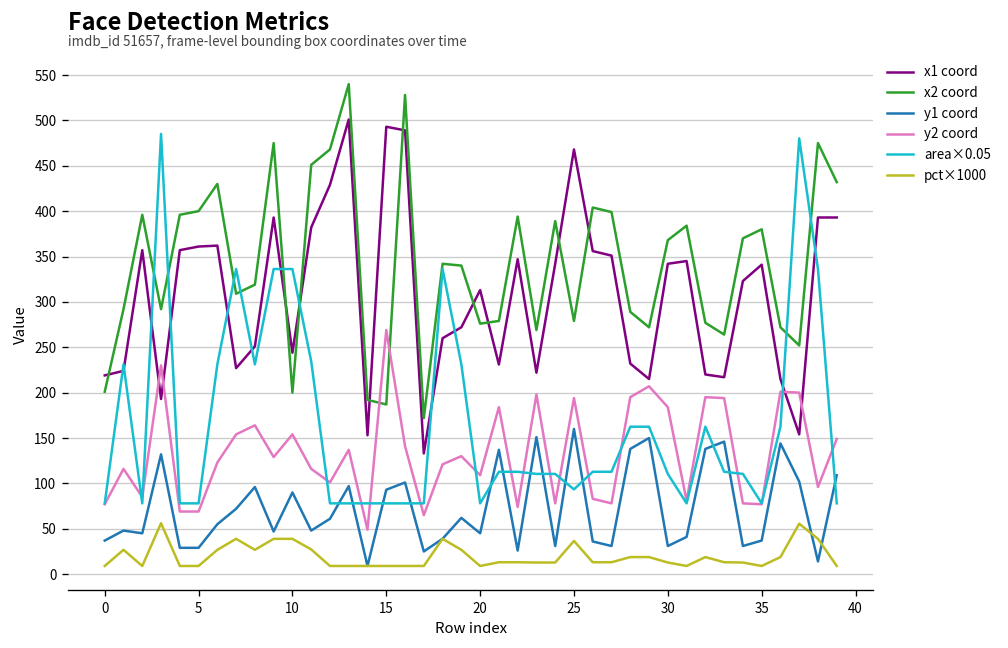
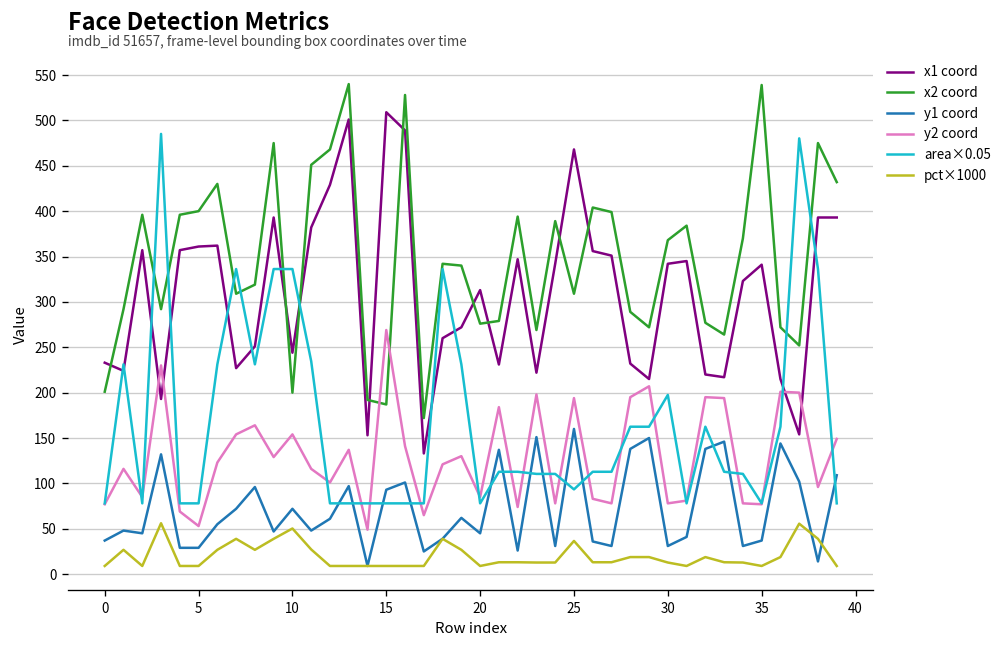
  {
    "x1 coord": {
-     "0": 220,
+     "0": 230,
      "5": 360,
      "10": 240,
-     "15": 490,
+     "15": 510,
      "20": 310,
      "25": 470,
      "30": 340,
      "35": 340
    },
    "x2 coord": {
      "0": 200,
      "5": 400,
      "10": 200,
      "15": 190,
      "20": 280,
-     "25": 280,
+     "25": 310,
      "30": 370,
-     "35": 380
+     "35": 540
    },
    "y1 coord": {
      "0": 40,
      "5": 30,
-     "10": 90,
+     "10": 70,
      "15": 90,
      "20": 50,
      "25": 160,
      "30": 30,
      "35": 40
    },
    "y2 coord": {
-     "5": 70,
+     "5": 50,
      "10": 150,
      "15": 270,
-     "20": 110,
+     "20": 90,
      "25": 190,
-     "30": 180
+     "30": 80
    },
    "area×0.05": {
      "5": 80,
      "10": 340,
      "15": 80,
      "20": 80,
      "25": 90,
-     "30": 110
+     "30": 200
    },
    "pct×1000": {
      "0": 10,
      "5": 10,
-     "10": 40,
+     "10": 50,
      "15": 10,
      "20": 10,
      "25": 40,
      "30": 10,
      "35": 10
    }
  }
